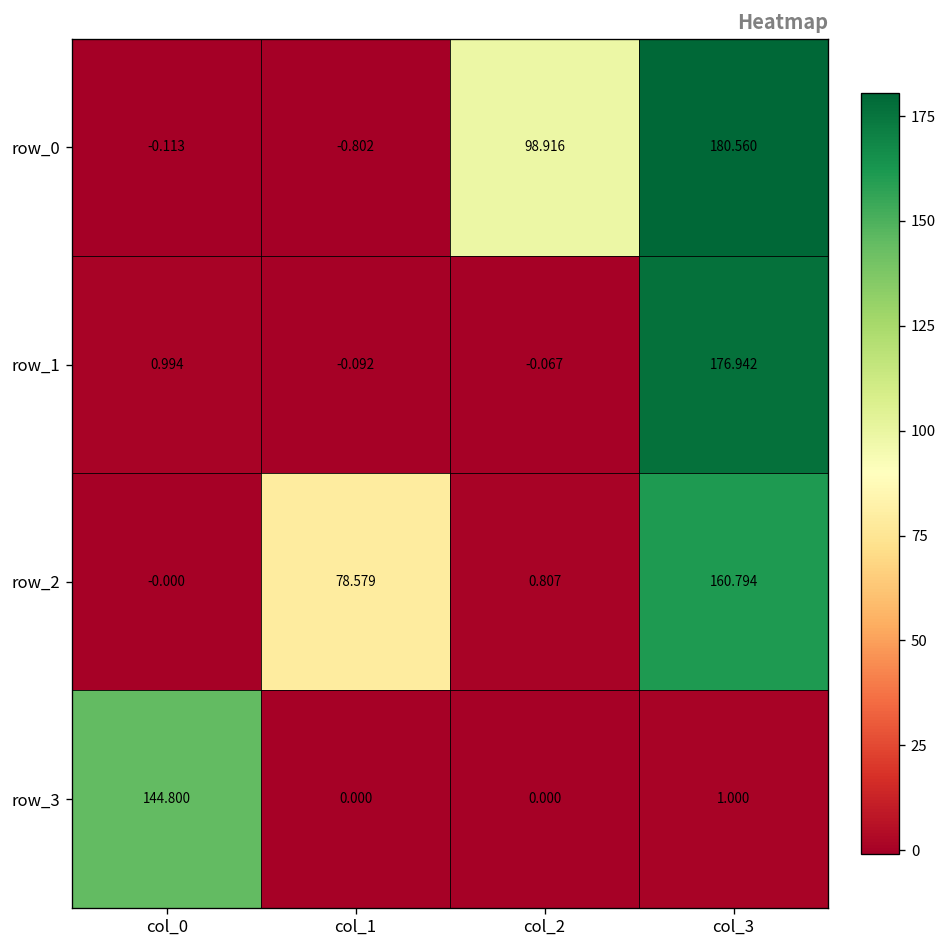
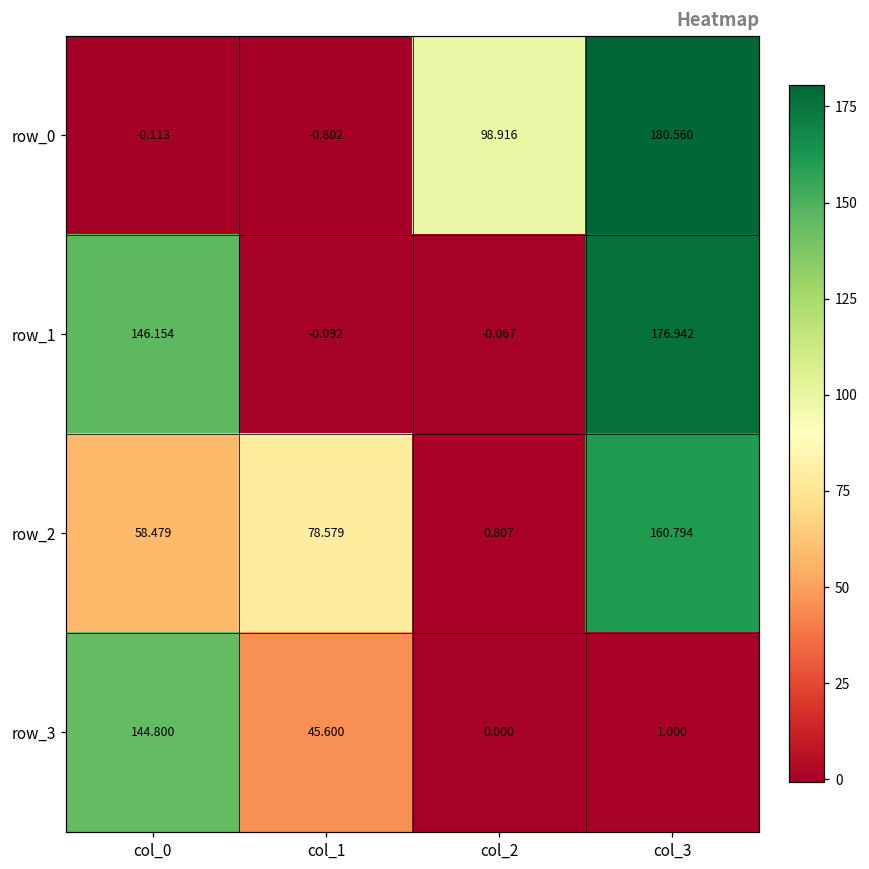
  {
    "row_0": {
      "col_0": -0.113,
      "col_1": -0.802,
      "col_2": 98.916,
      "col_3": 180.560
    },
    "row_1": {
-     "col_0": 0.994,
+     "col_0": 146.154,
      "col_1": -0.092,
      "col_2": -0.067,
      "col_3": 176.942
    },
    "row_2": {
-     "col_0": -0.000,
+     "col_0": 58.479,
      "col_1": 78.579,
      "col_2": 0.807,
      "col_3": 160.794
    },
    "row_3": {
      "col_0": 144.800,
-     "col_1": 0.000,
+     "col_1": 45.600,
      "col_2": 0.000,
      "col_3": 1.000
    }
  }
